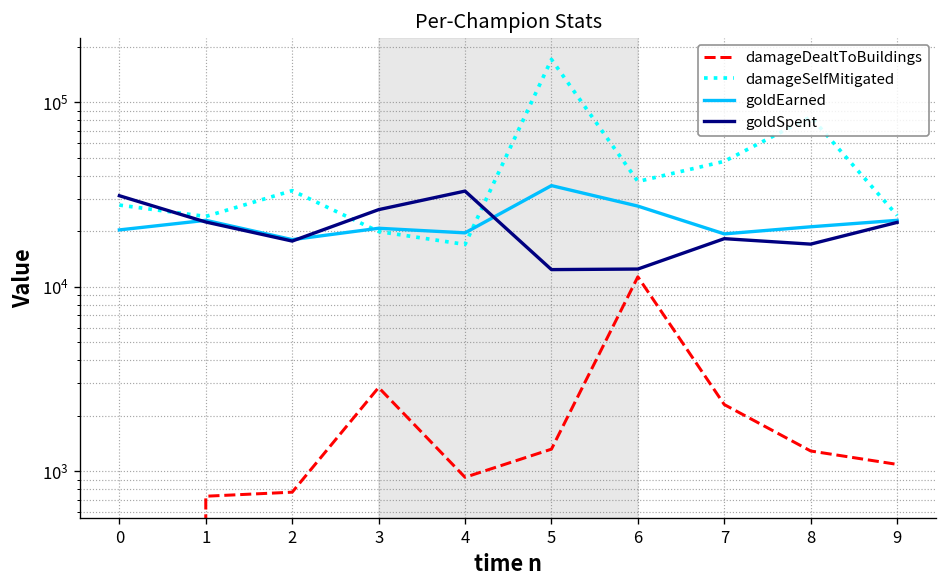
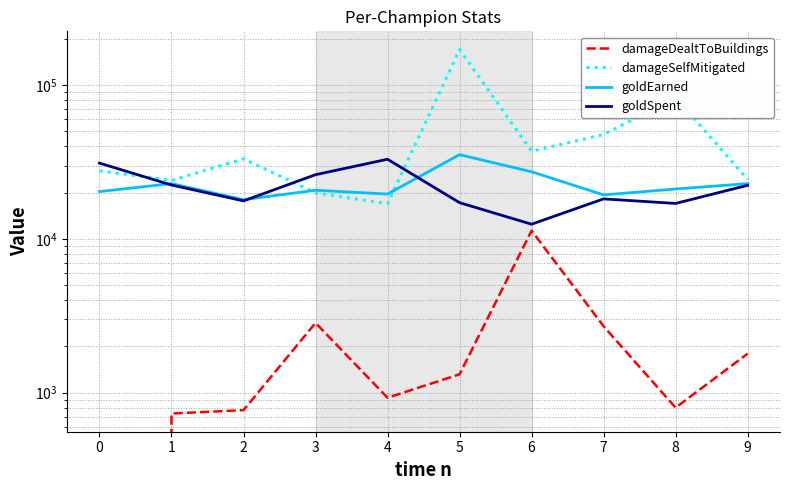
  {
    "damageDealtToBuildings": {
      "1": 700,
      "2": 800,
      "3": 2800,
      "4": 900,
      "5": 1300,
      "6": 11000,
-     "7": 2300,
-     "8": 1300,
-     "9": 1100
+     "7": 2700,
+     "8": 800,
+     "9": 1800
    },
    "damageSelfMitigated": {
      "0": 28000,
      "1": 24000,
      "2": 33000,
      "3": 20000,
      "4": 17000,
      "5": 170000,
      "6": 37000,
      "7": 48000,
      "9": 24000
    },
    "goldEarned": {
      "0": 20000,
      "3": 21000,
      "4": 20000,
      "5": 35000,
      "6": 27000,
      "7": 19000,
      "8": 21000
    },
    "goldSpent": {
      "0": 31000,
      "3": 26000,
      "4": 33000,
-     "5": 12000,
+     "5": 17000,
      "6": 12000,
      "7": 18000,
      "8": 17000
    }
  }
